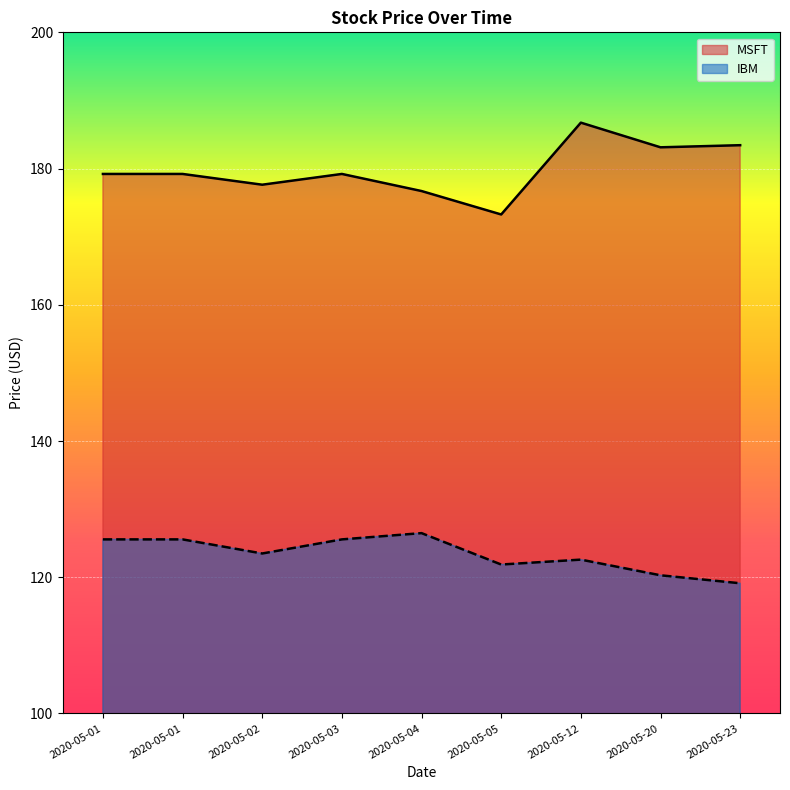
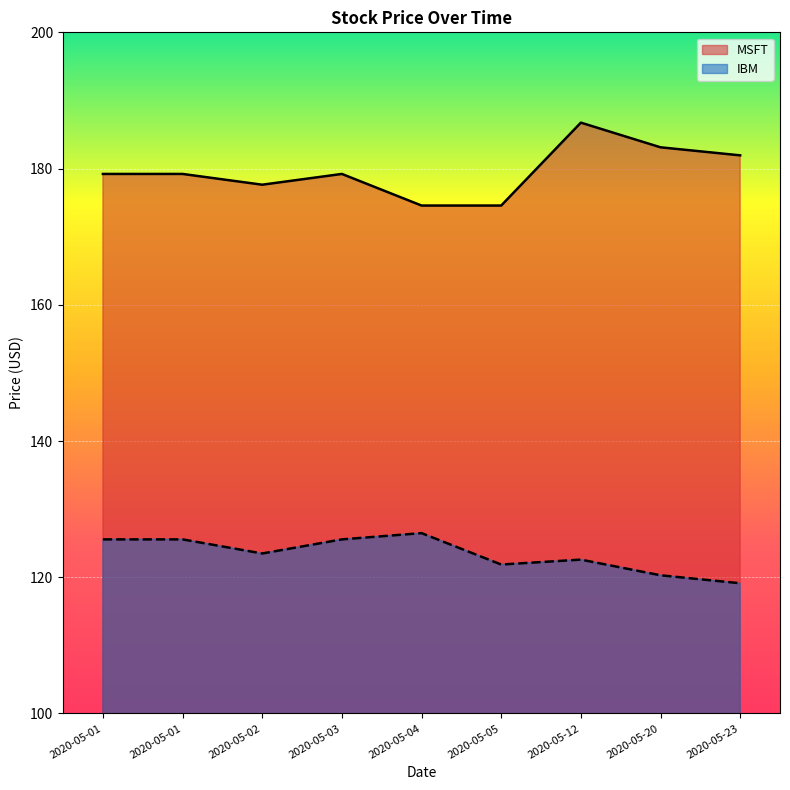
  {
    "MSFT": {
      "2020-05-02": 178,
      "2020-05-03": 179,
-     "2020-05-04": 177,
-     "2020-05-05": 173,
+     "2020-05-04": 175,
+     "2020-05-05": 175,
      "2020-05-12": 187,
      "2020-05-20": 183,
-     "2020-05-23": 183
+     "2020-05-23": 182
    },
    "IBM": {
      "2020-05-02": 123,
      "2020-05-03": 126,
      "2020-05-04": 126,
      "2020-05-05": 122,
      "2020-05-12": 123,
      "2020-05-20": 120,
      "2020-05-23": 119
    }
  }
